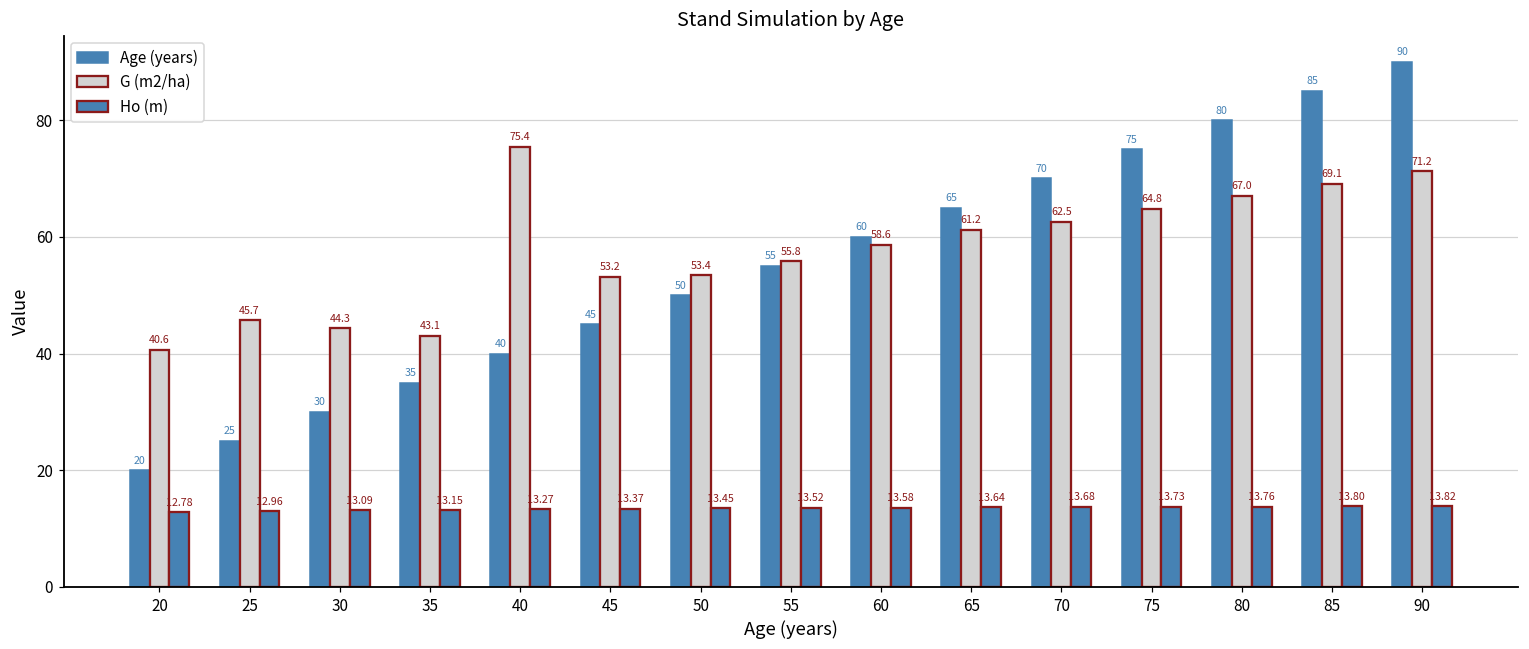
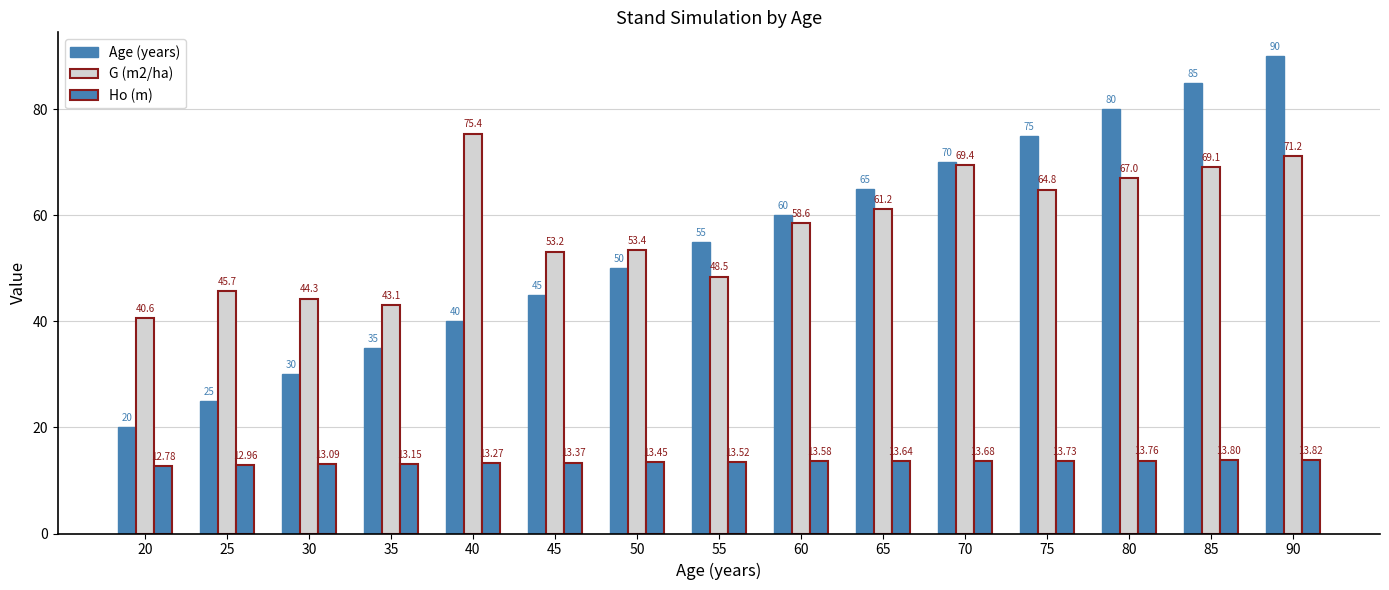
  {
    "G (m2/ha)": {
      "20": 40.6,
      "25": 45.7,
      "30": 44.3,
      "35": 43.1,
      "40": 75.4,
      "45": 53.2,
      "50": 53.4,
-     "55": 55.8,
+     "55": 48.5,
      "60": 58.6,
      "65": 61.2,
-     "70": 62.5,
+     "70": 69.4,
      "75": 64.8,
      "80": 67.0,
      "85": 69.1,
      "90": 71.2
    }
  }
